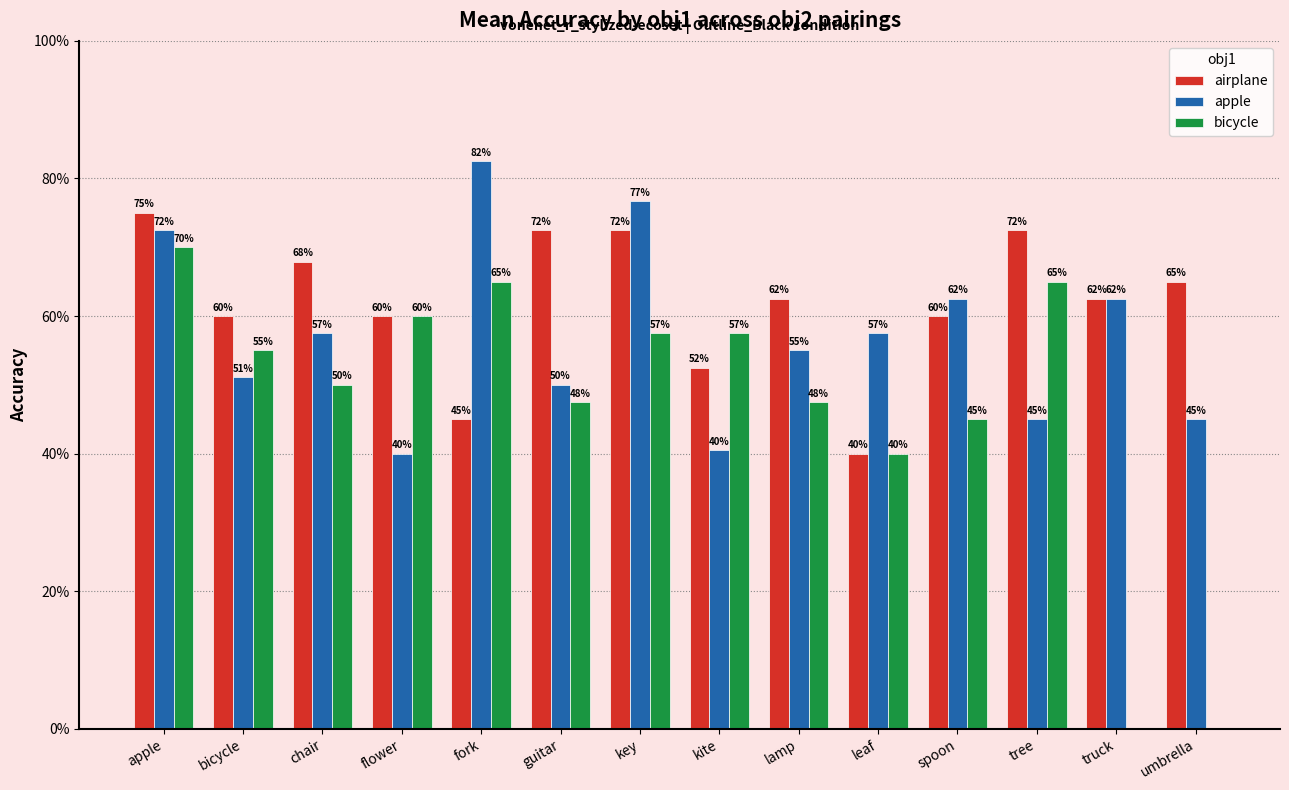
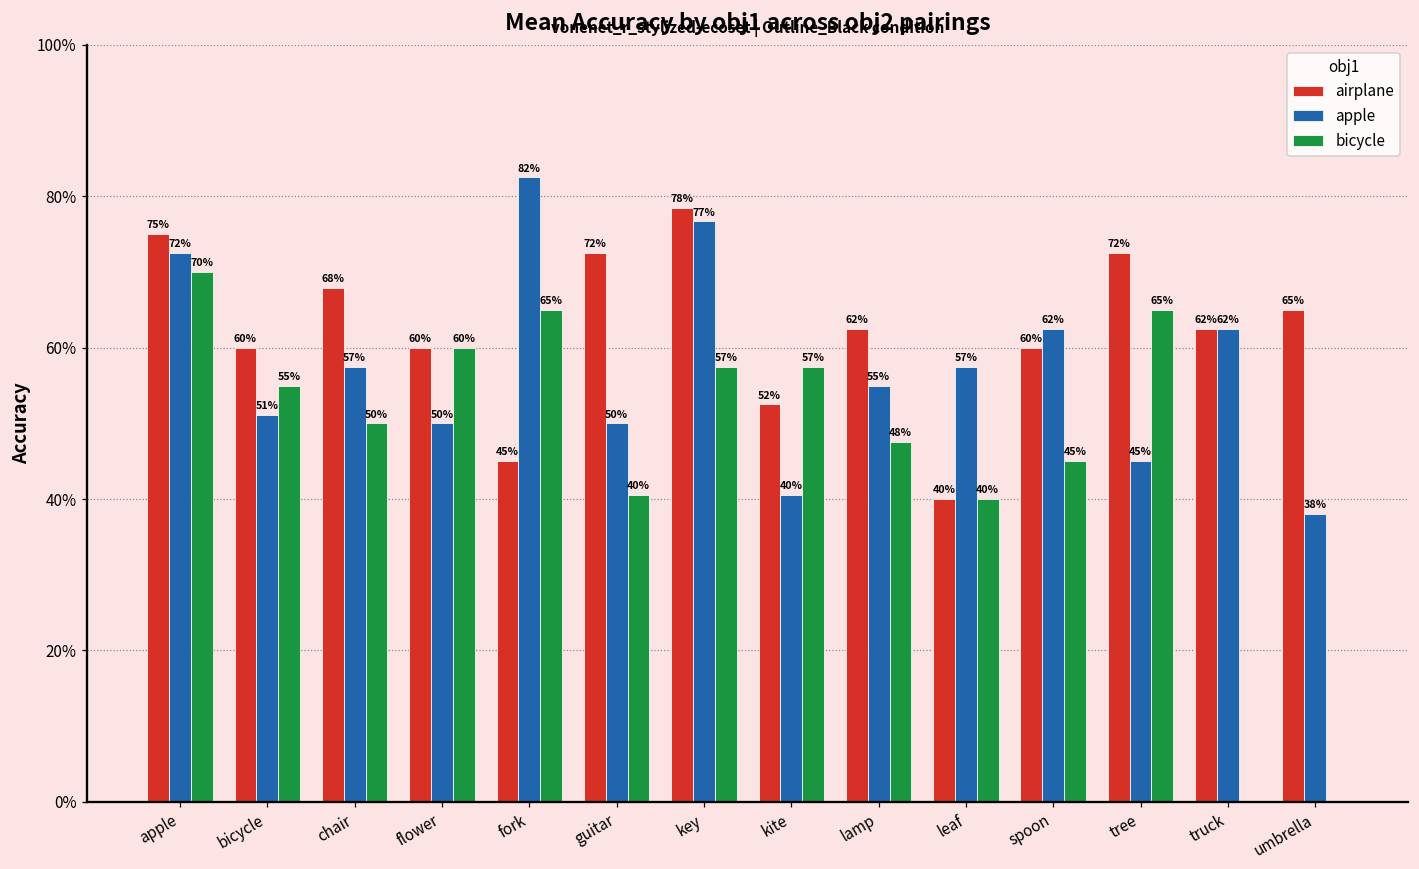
  {
    "airplane": {
      "apple": "75%",
      "bicycle": "60%",
      "chair": "68%",
      "flower": "60%",
      "fork": "45%",
      "guitar": "72%",
-     "key": "72%",
+     "key": "78%",
      "kite": "52%",
      "lamp": "62%",
      "leaf": "40%",
      "spoon": "60%",
      "tree": "72%",
      "truck": "62%",
      "umbrella": "65%"
    },
    "apple": {
      "apple": "72%",
      "bicycle": "51%",
      "chair": "57%",
-     "flower": "40%",
+     "flower": "50%",
      "fork": "82%",
      "guitar": "50%",
      "key": "77%",
      "kite": "40%",
      "lamp": "55%",
      "leaf": "57%",
      "spoon": "62%",
      "tree": "45%",
      "truck": "62%",
-     "umbrella": "45%"
+     "umbrella": "38%"
    },
    "bicycle": {
      "apple": "70%",
      "bicycle": "55%",
      "chair": "50%",
      "flower": "60%",
      "fork": "65%",
-     "guitar": "48%",
+     "guitar": "40%",
      "key": "57%",
      "kite": "57%",
      "lamp": "48%",
      "leaf": "40%",
      "spoon": "45%",
      "tree": "65%"
    }
  }
